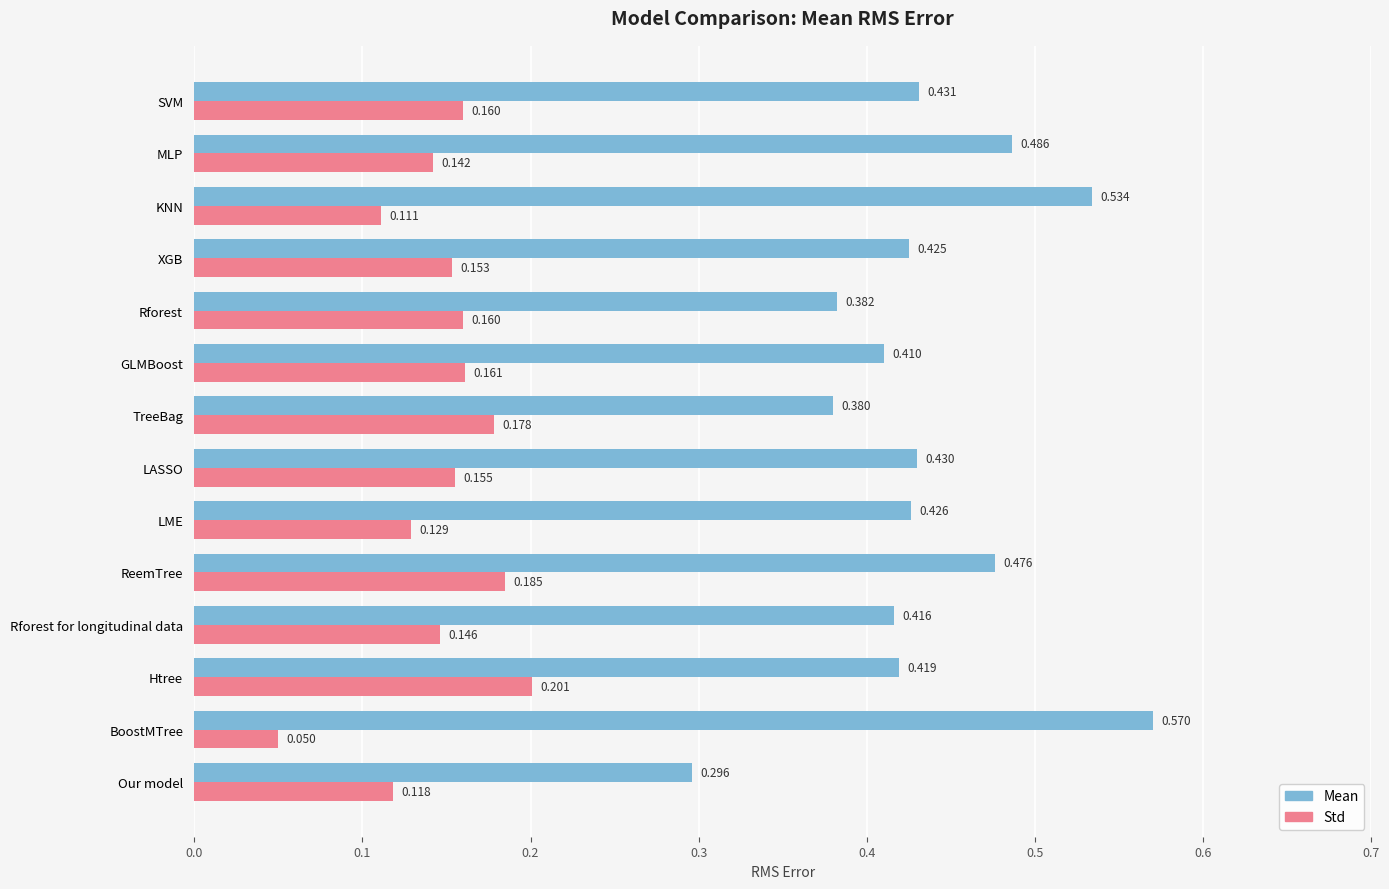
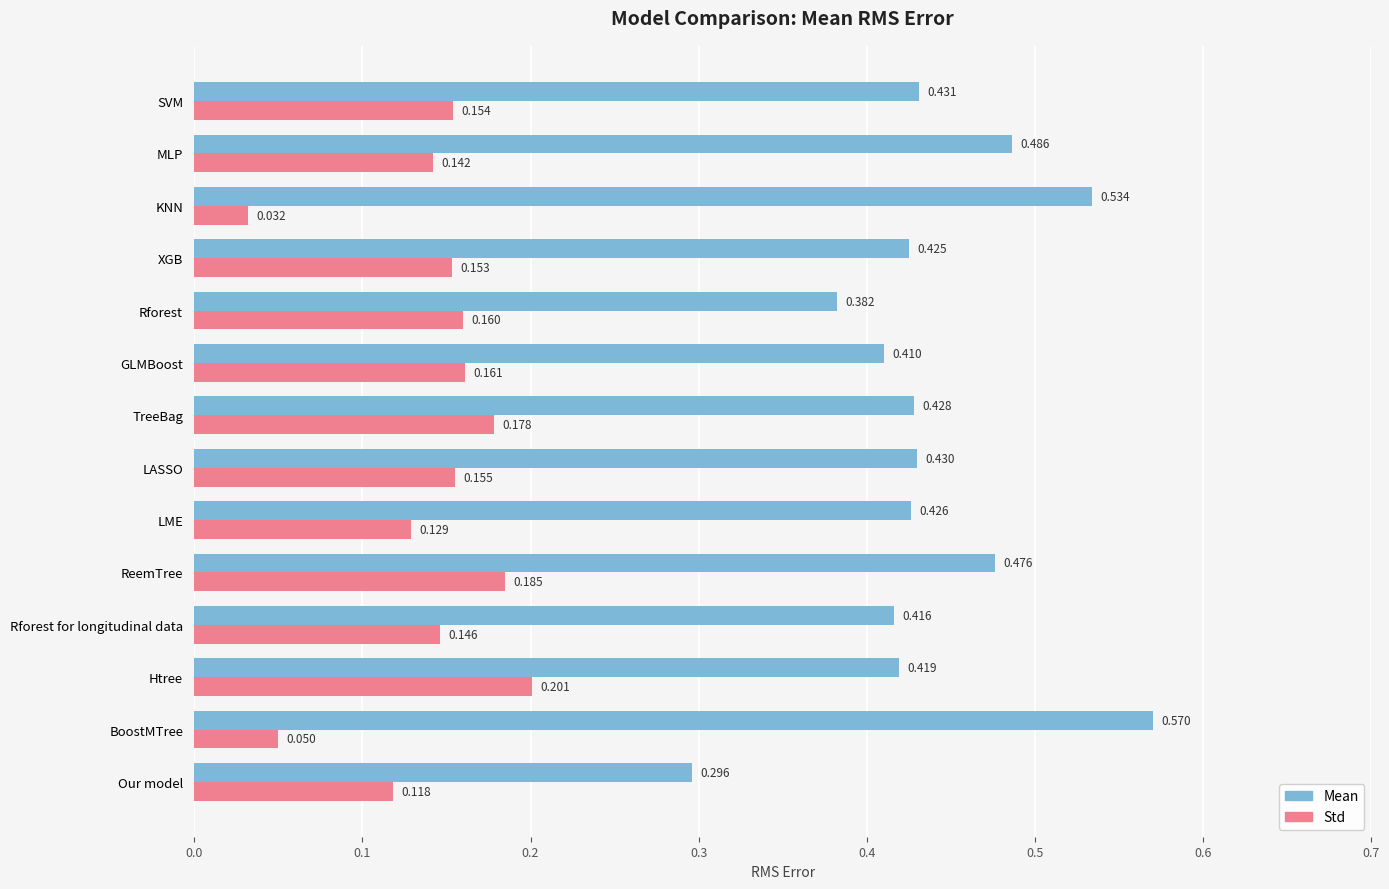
  {
    "Mean": {
      "SVM": 0.431,
      "MLP": 0.486,
      "KNN": 0.534,
      "XGB": 0.425,
      "Rforest": 0.382,
      "GLMBoost": 0.410,
-     "TreeBag": 0.380,
+     "TreeBag": 0.428,
      "LASSO": 0.430,
      "LME": 0.426,
      "ReemTree": 0.476,
      "Rforest for longitudinal data": 0.416,
      "Htree": 0.419,
      "BoostMTree": 0.570,
      "Our model": 0.296
    },
    "Std": {
-     "SVM": 0.160,
+     "SVM": 0.154,
      "MLP": 0.142,
-     "KNN": 0.111,
+     "KNN": 0.032,
      "XGB": 0.153,
      "Rforest": 0.160,
      "GLMBoost": 0.161,
      "TreeBag": 0.178,
      "LASSO": 0.155,
      "LME": 0.129,
      "ReemTree": 0.185,
      "Rforest for longitudinal data": 0.146,
      "Htree": 0.201,
      "BoostMTree": 0.050,
      "Our model": 0.118
    }
  }
